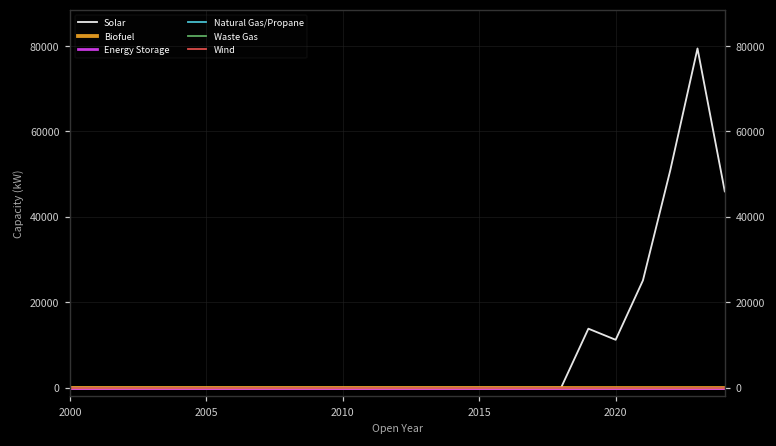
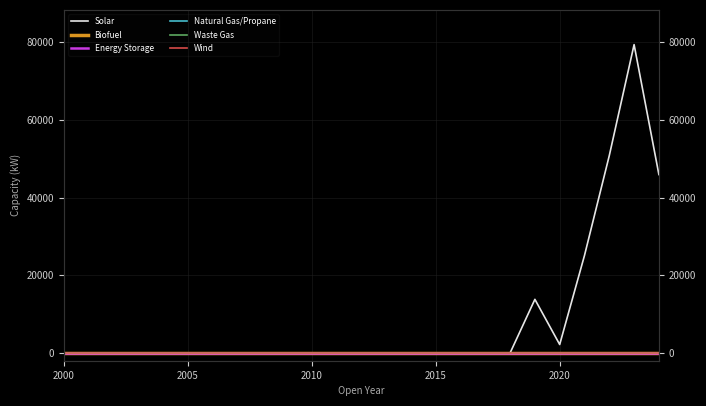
  {
    "Solar": {
-     "2020": 11000
+     "2020": 2000
    },
    "Wind": {
      "2020": 0
    }
  }
